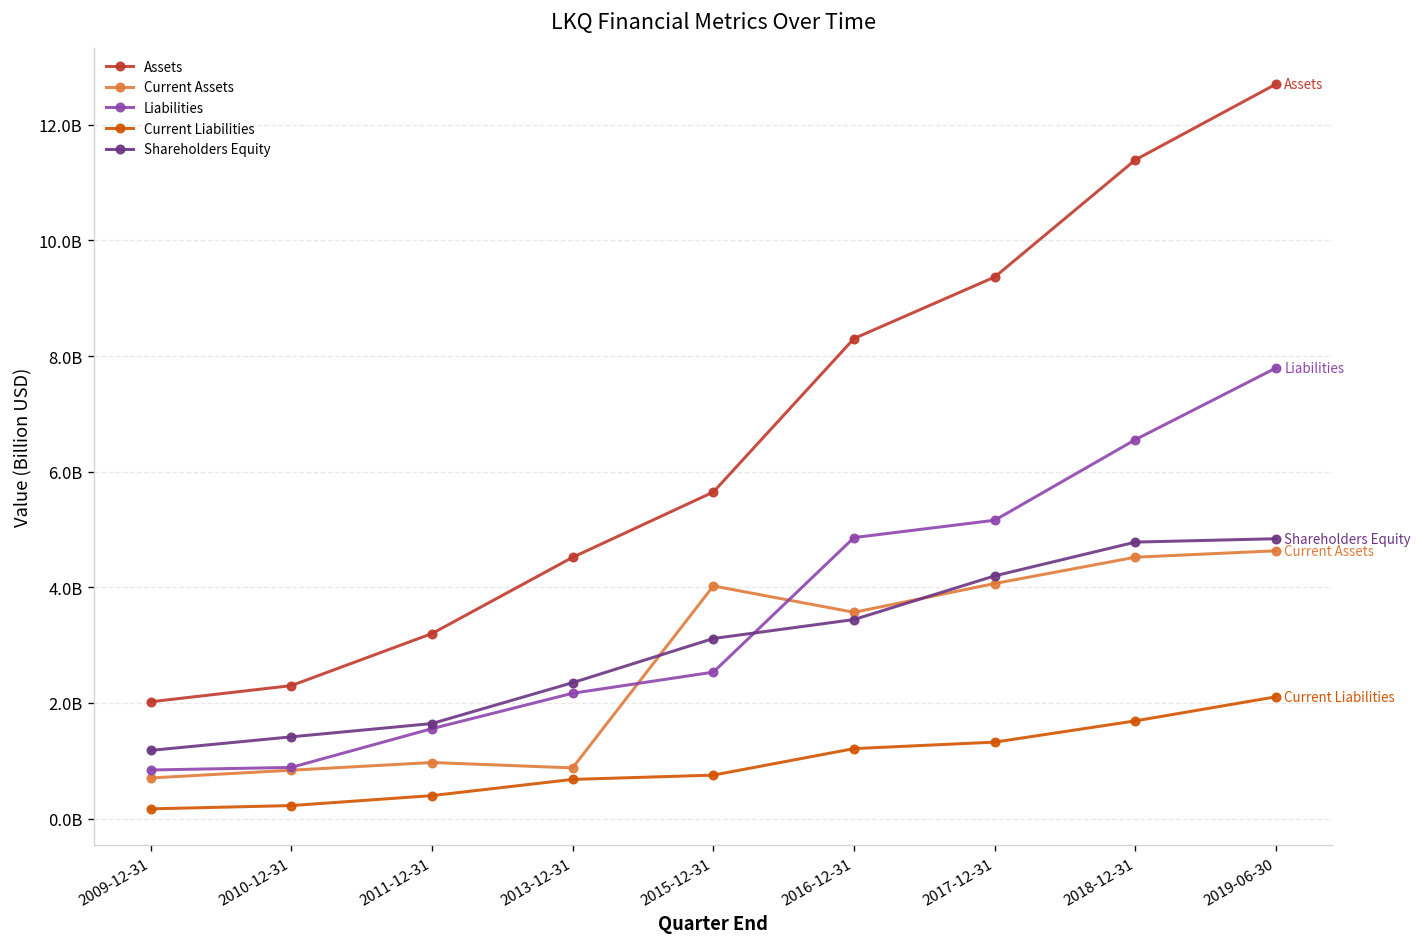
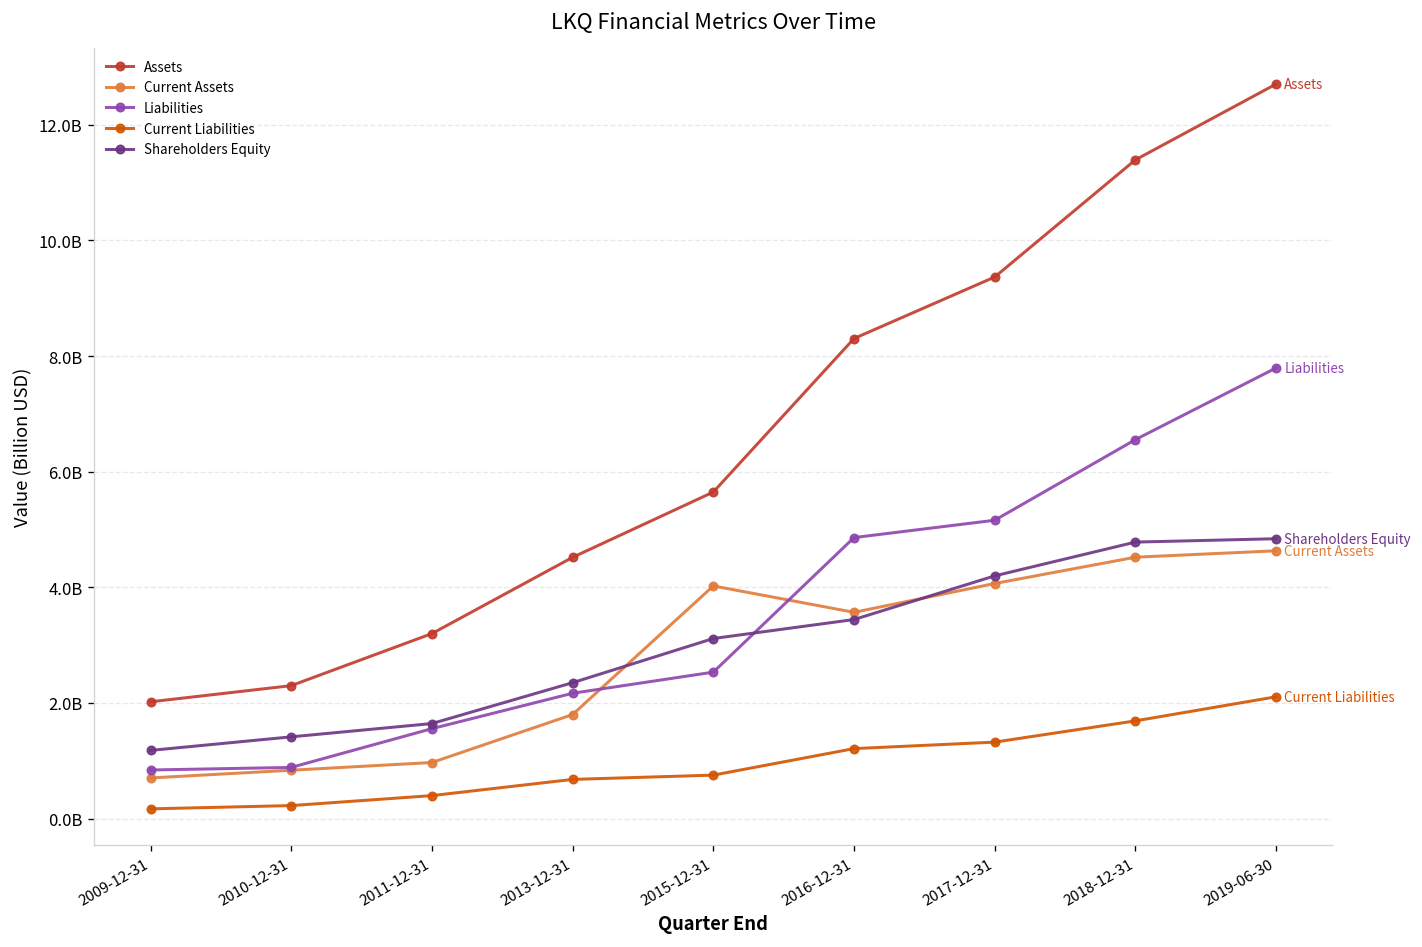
  {
    "Current Assets": {
      "2009-12-31": 700000000,
      "2011-12-31": 1000000000,
-     "2013-12-31": 900000000,
+     "2013-12-31": 1800000000,
      "2015-12-31": 4000000000,
      "2016-12-31": 3600000000,
      "2017-12-31": 4100000000,
      "2018-12-31": 4500000000,
      "2019-06-30": 4600000000
    }
  }
